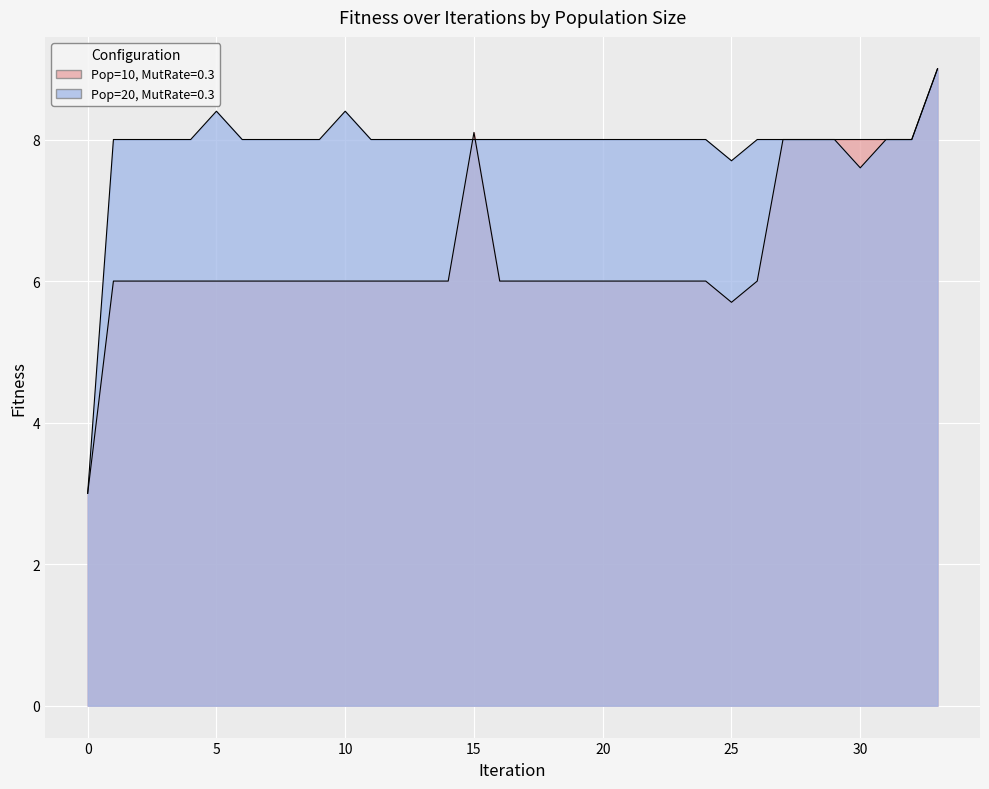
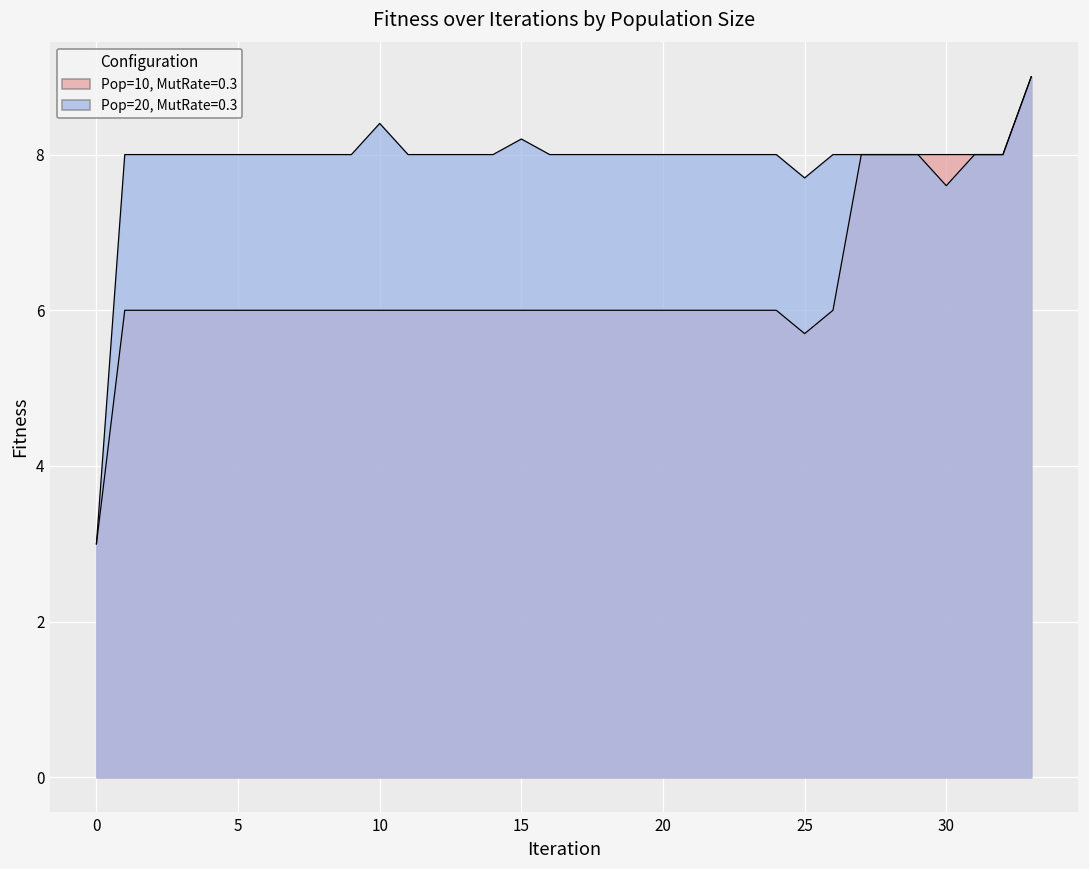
  {
    "Pop=10, MutRate=0.3": {
      "5": 6.0,
      "10": 6.0,
-     "15": 8.1,
+     "15": 6.0,
      "20": 6.0,
      "25": 5.7,
      "30": 8.0
    },
    "Pop=20, MutRate=0.3": {
-     "5": 8.4,
+     "5": 8.0,
      "10": 8.4,
-     "15": 8.0,
+     "15": 8.2,
      "20": 8.0,
      "25": 7.7,
      "30": 7.6
    }
  }
